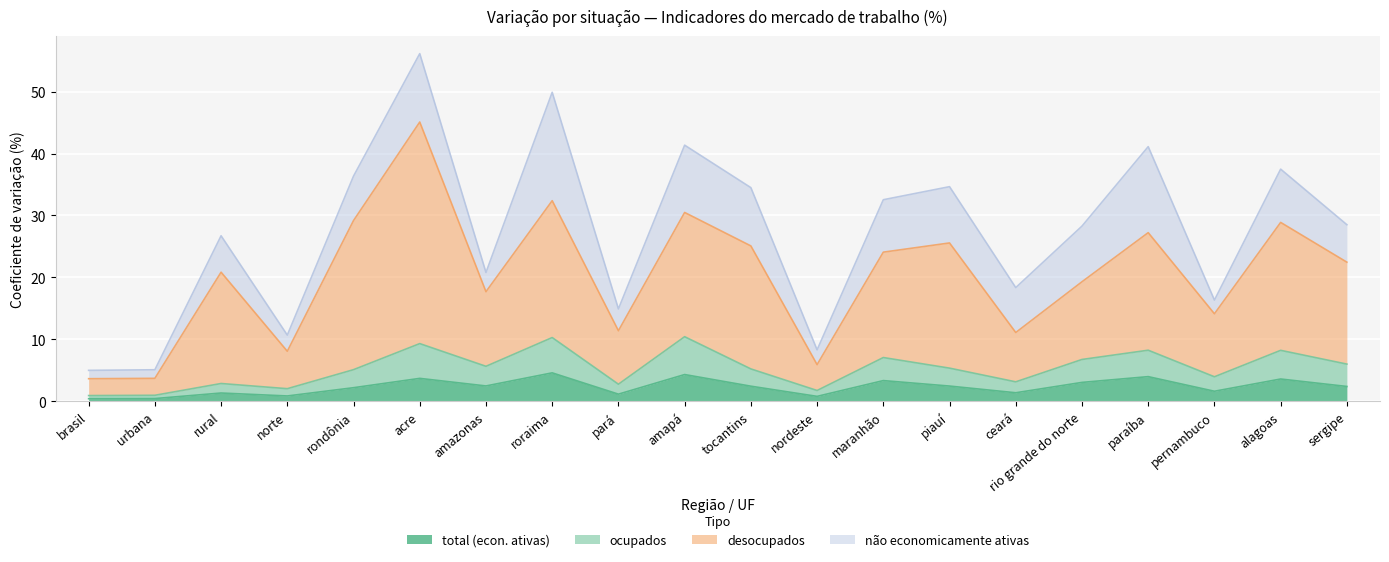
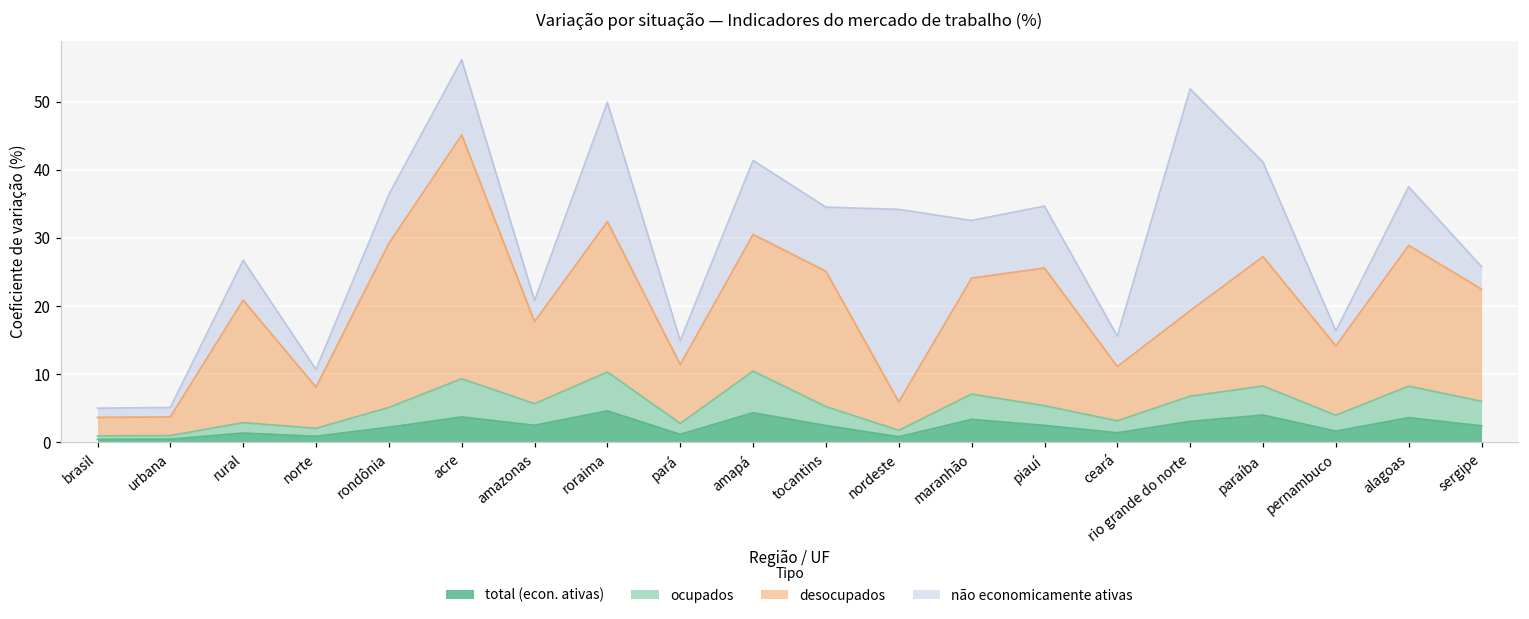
  {
    "desocupados": {
      "brasil": 3,
      "urbana": 3,
      "rural": 18,
      "norte": 6,
      "rondônia": 24,
      "acre": 36,
      "amazonas": 12,
      "roraima": 22,
      "pará": 9,
      "amapá": 20,
      "tocantins": 20,
      "nordeste": 4,
      "maranhão": 17,
      "piauí": 20,
      "ceará": 8,
      "rio grande do norte": 13,
      "paraíba": 19,
      "pernambuco": 10,
      "alagoas": 21,
      "sergipe": 16
    },
    "não economicamente ativas": {
      "brasil": 1,
      "urbana": 1,
      "rural": 6,
      "norte": 3,
      "rondônia": 7,
      "acre": 11,
      "amazonas": 3,
      "roraima": 17,
      "pará": 4,
      "amapá": 11,
      "tocantins": 9,
-     "nordeste": 2,
+     "nordeste": 28,
      "maranhão": 8,
      "piauí": 9,
-     "ceará": 7,
-     "rio grande do norte": 9,
+     "ceará": 4,
+     "rio grande do norte": 33,
      "paraíba": 14,
      "pernambuco": 2,
      "alagoas": 9,
-     "sergipe": 6
+     "sergipe": 3
    }
  }
